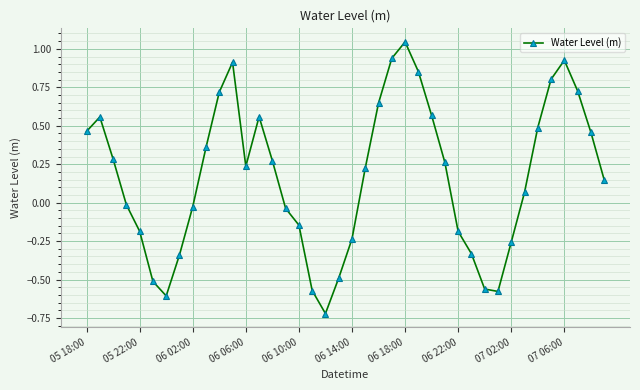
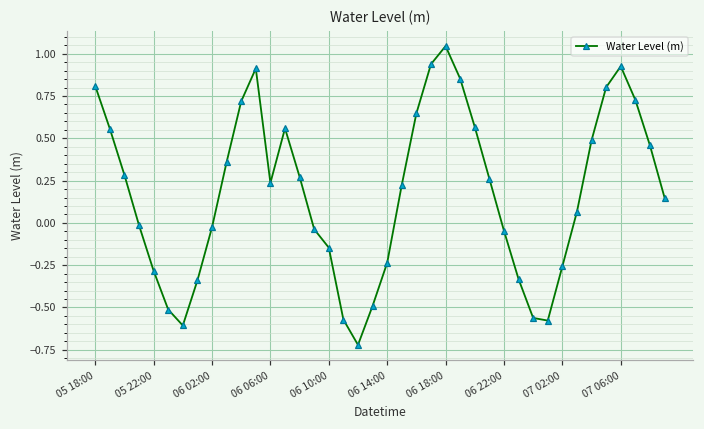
  {
-   "05 18:00": 0.46,
-   "05 22:00": -0.19,
+   "05 18:00": 0.81,
+   "05 22:00": -0.28,
    "06 02:00": -0.03,
    "06 06:00": 0.24,
    "06 10:00": -0.15,
    "06 14:00": -0.24,
    "06 18:00": 1.05,
-   "06 22:00": -0.19,
+   "06 22:00": -0.05,
    "07 02:00": -0.26,
    "07 06:00": 0.93
  }
